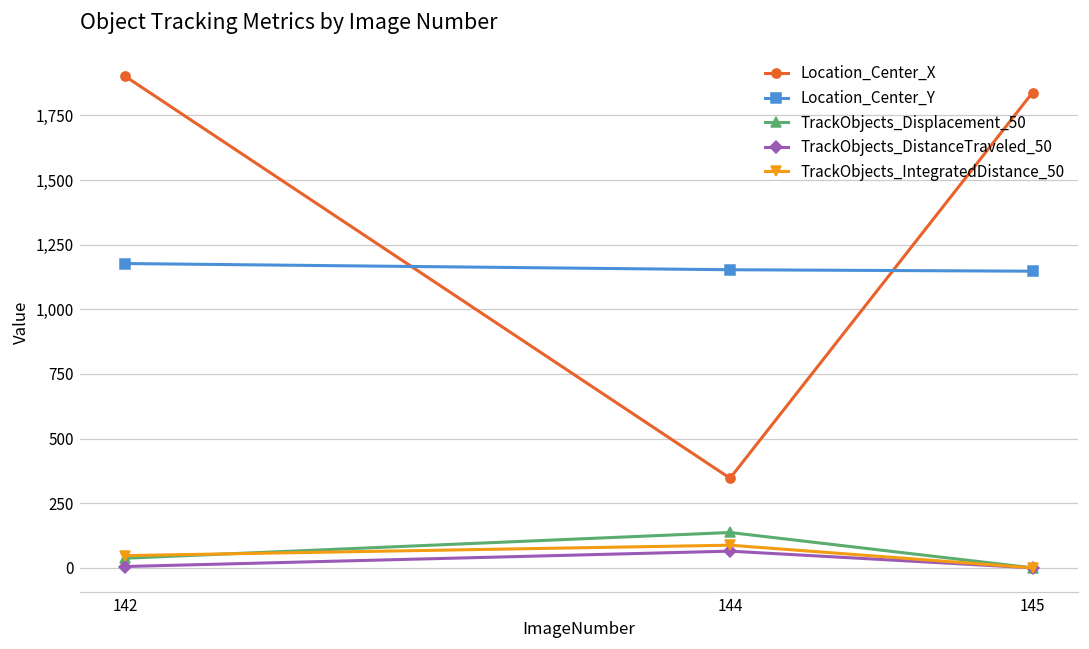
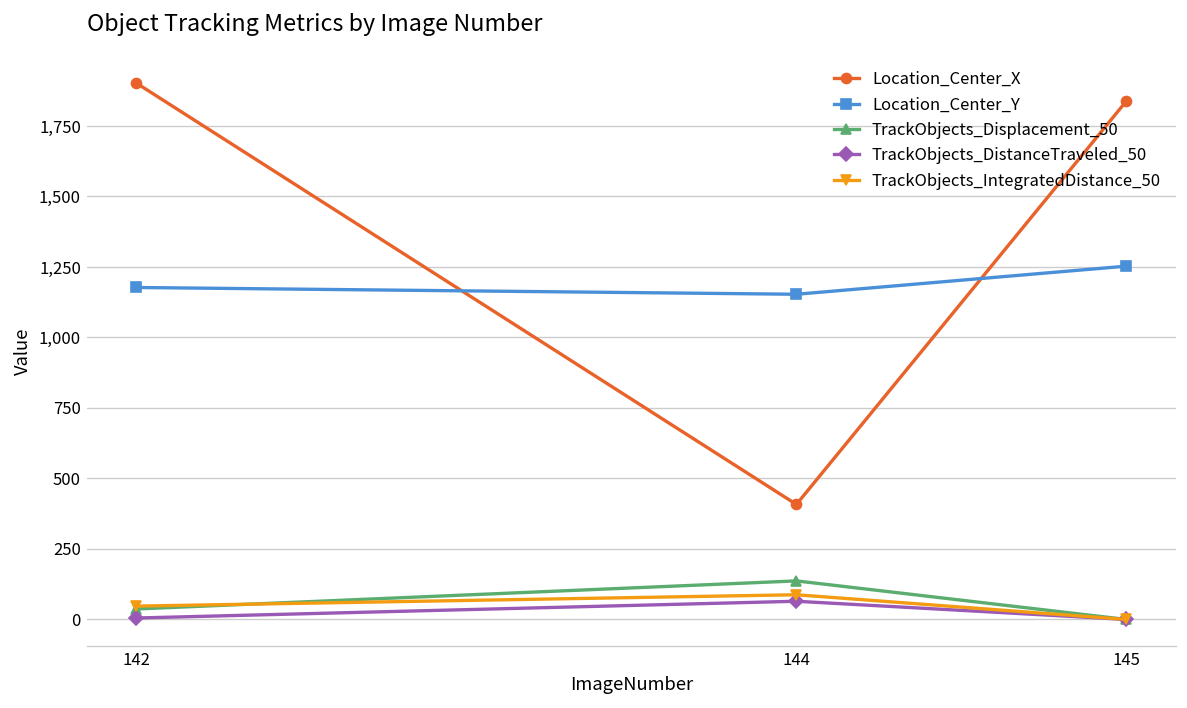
  {
    "Location_Center_X": {
      "142": "1,900",
-     "144": "350",
+     "144": "410",
      "145": "1,840"
    },
    "Location_Center_Y": {
      "142": "1,180",
      "144": "1,150",
-     "145": "1,150"
+     "145": "1,250"
    },
    "TrackObjects_Displacement_50": {
      "144": "140"
    },
    "TrackObjects_DistanceTraveled_50": {
      "142": "10",
      "144": "60"
    },
    "TrackObjects_IntegratedDistance_50": {
      "144": "90"
    }
  }
